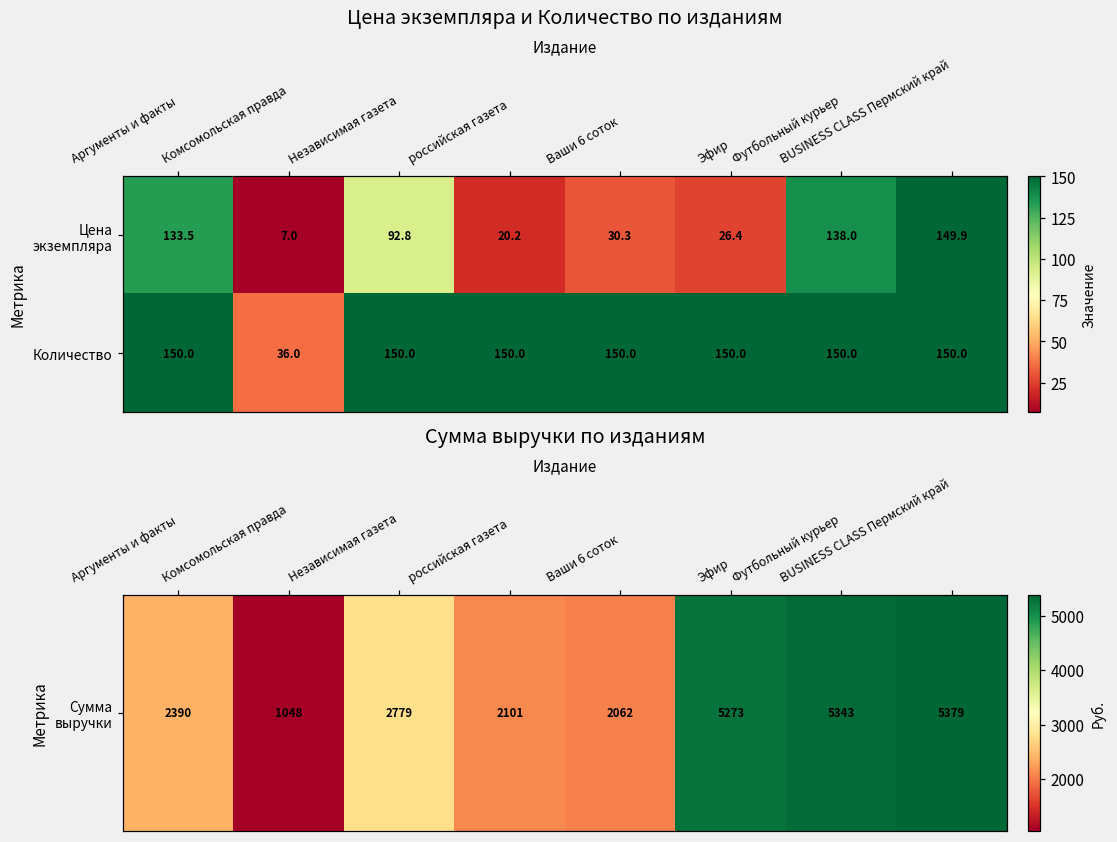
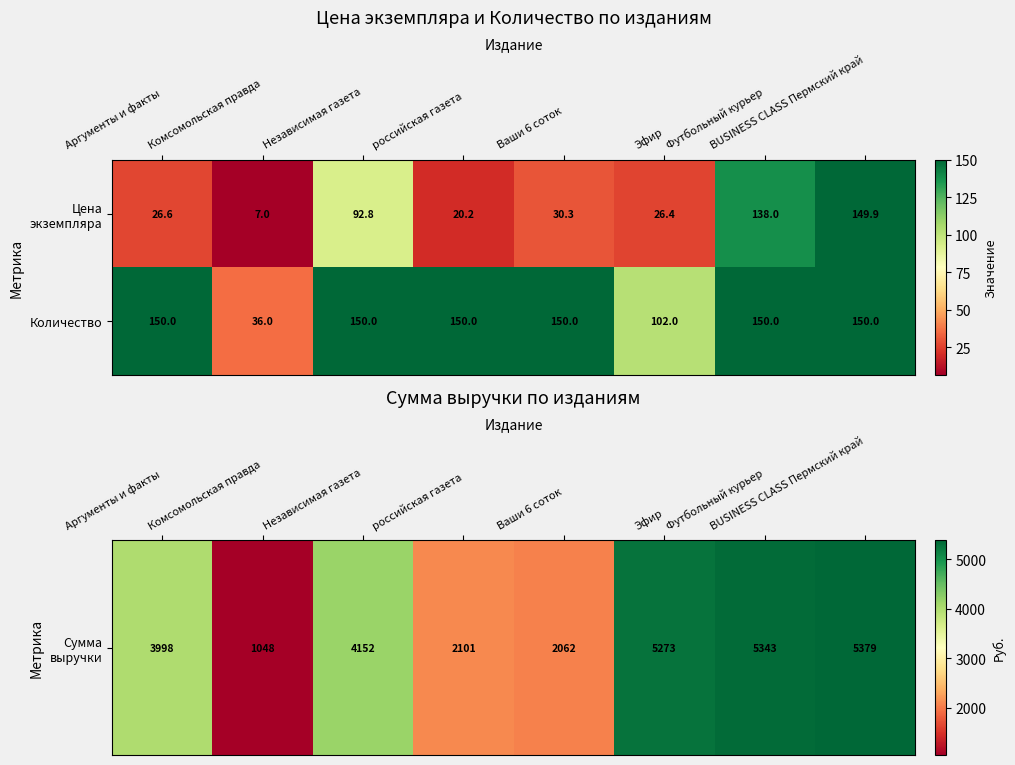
  {
    "Цена экземпляра и Количество по изданиям": {
      "Цена экземпляра": {
-       "Аргументы и факты": 133.5,
+       "Аргументы и факты": 26.6,
        "Комсомольская правда": 7.0,
        "Независимая газета": 92.8,
        "российская газета": 20.2,
        "Ваши 6 соток": 30.3,
        "Эфир": 26.4,
        "Футбольный курьер": 138.0,
        "BUSINESS CLASS Пермский край": 149.9
      },
      "Количество": {
        "Аргументы и факты": 150.0,
        "Комсомольская правда": 36.0,
        "Независимая газета": 150.0,
        "российская газета": 150.0,
        "Ваши 6 соток": 150.0,
-       "Эфир": 150.0,
+       "Эфир": 102.0,
        "Футбольный курьер": 150.0,
        "BUSINESS CLASS Пермский край": 150.0
      }
    },
    "Сумма выручки по изданиям": {
      "Сумма выручки": {
-       "Аргументы и факты": 2390,
+       "Аргументы и факты": 3998,
        "Комсомольская правда": 1048,
-       "Независимая газета": 2779,
+       "Независимая газета": 4152,
        "российская газета": 2101,
        "Ваши 6 соток": 2062,
        "Эфир": 5273,
        "Футбольный курьер": 5343,
        "BUSINESS CLASS Пермский край": 5379
      }
    }
  }
